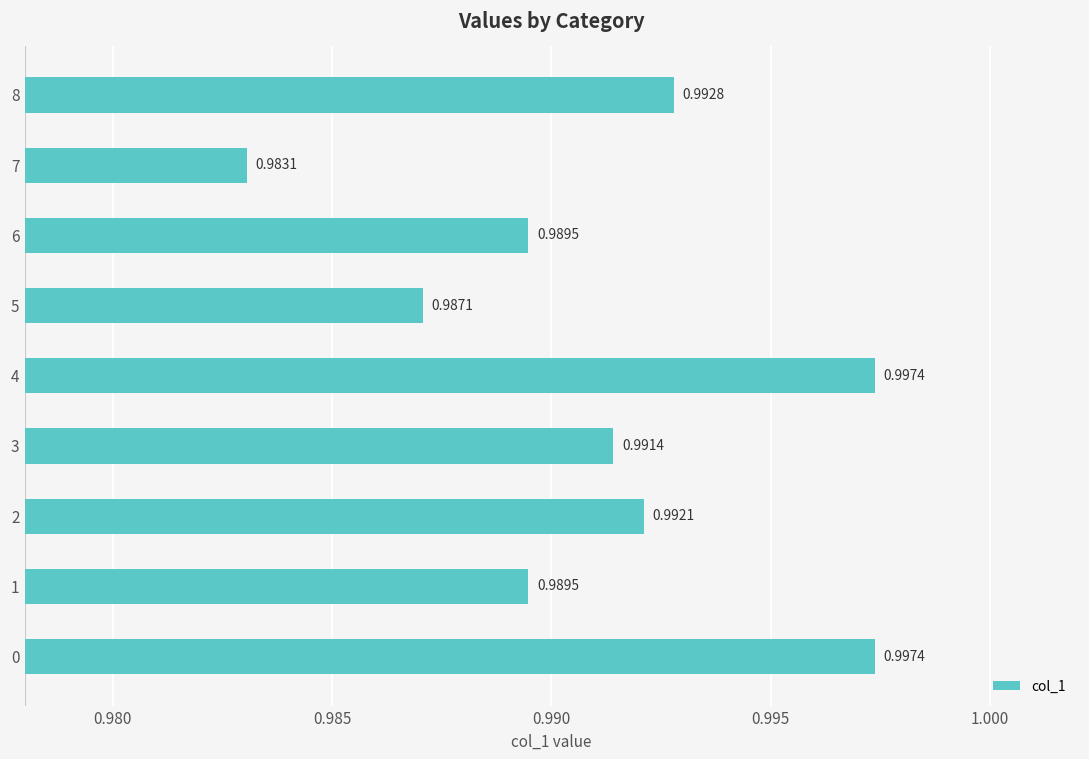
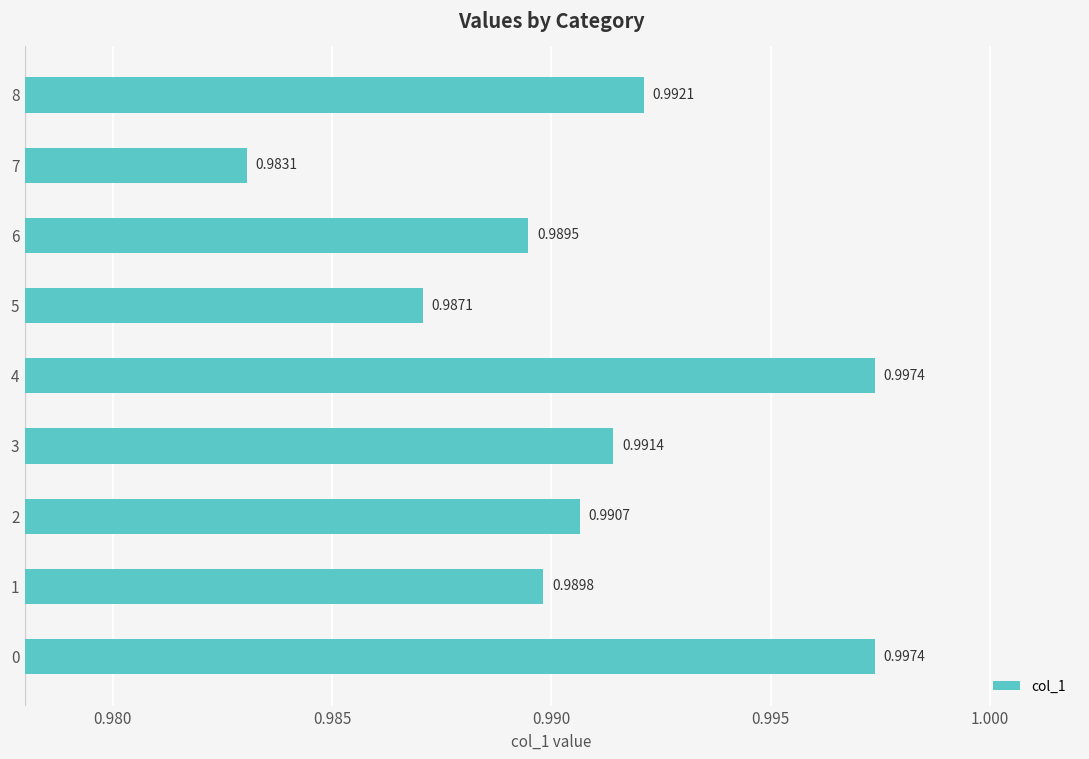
  {
-   "8": 0.9928,
+   "8": 0.9921,
    "7": 0.9831,
    "6": 0.9895,
    "5": 0.9871,
    "4": 0.9974,
    "3": 0.9914,
-   "2": 0.9921,
-   "1": 0.9895,
+   "2": 0.9907,
+   "1": 0.9898,
    "0": 0.9974
  }
